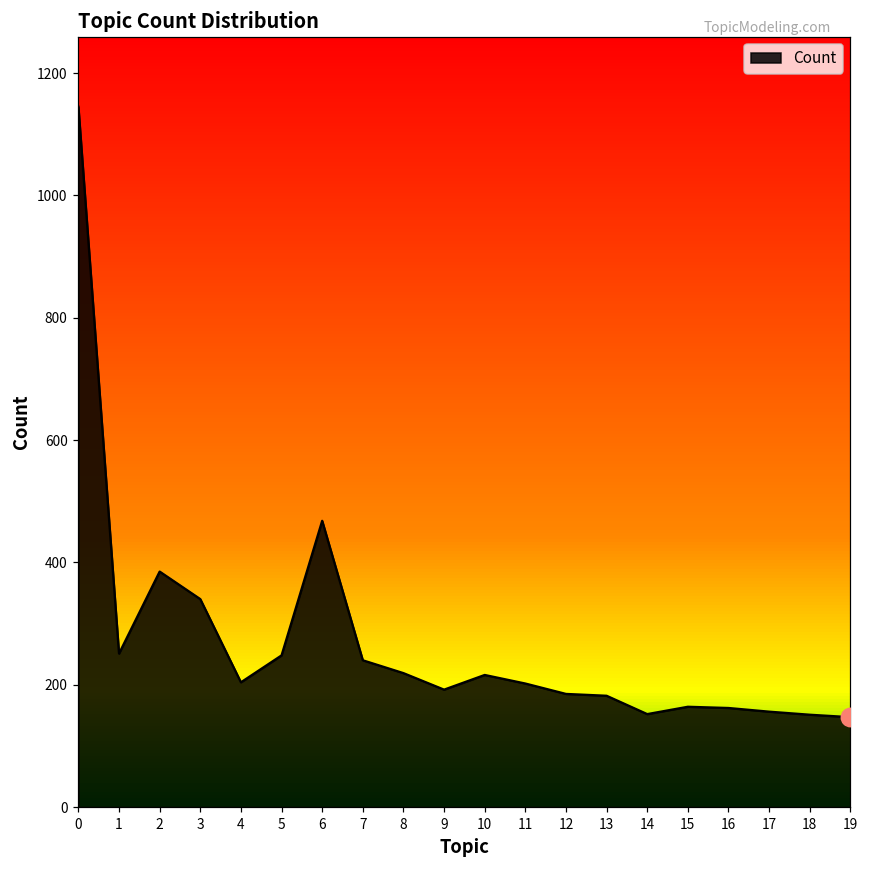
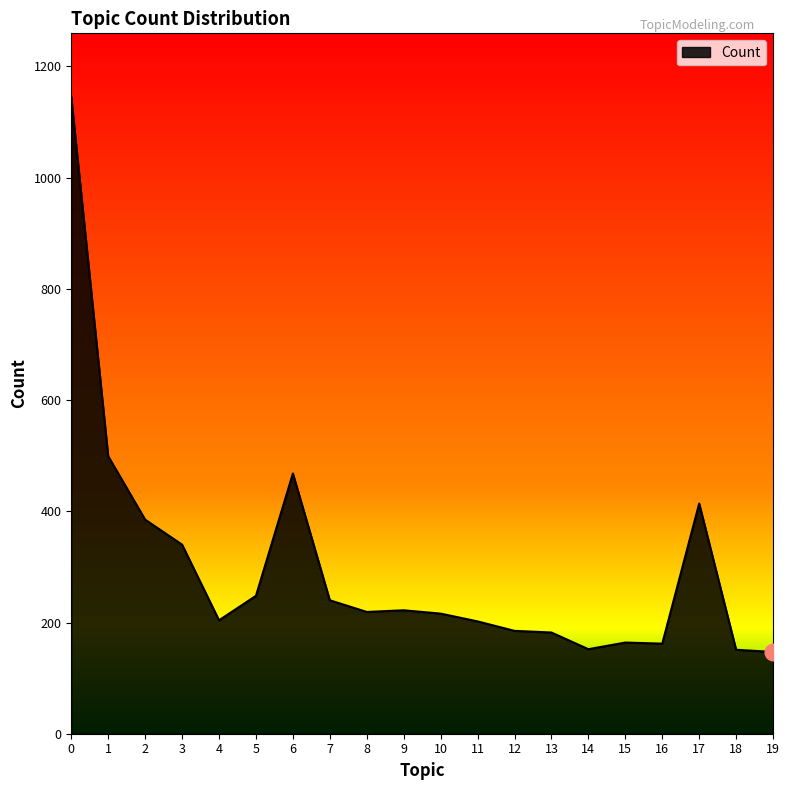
  {
    "Count": {
      "0": 1150,
-     "1": 250,
+     "1": 500,
      "2": 390,
      "3": 340,
      "4": 200,
      "5": 250,
      "6": 470,
      "7": 240,
      "8": 220,
-     "9": 190,
+     "9": 220,
      "10": 220,
      "11": 200,
      "12": 190,
      "13": 180,
      "14": 150,
      "15": 160,
      "16": 160,
-     "17": 160,
+     "17": 410,
      "18": 150
    }
  }
